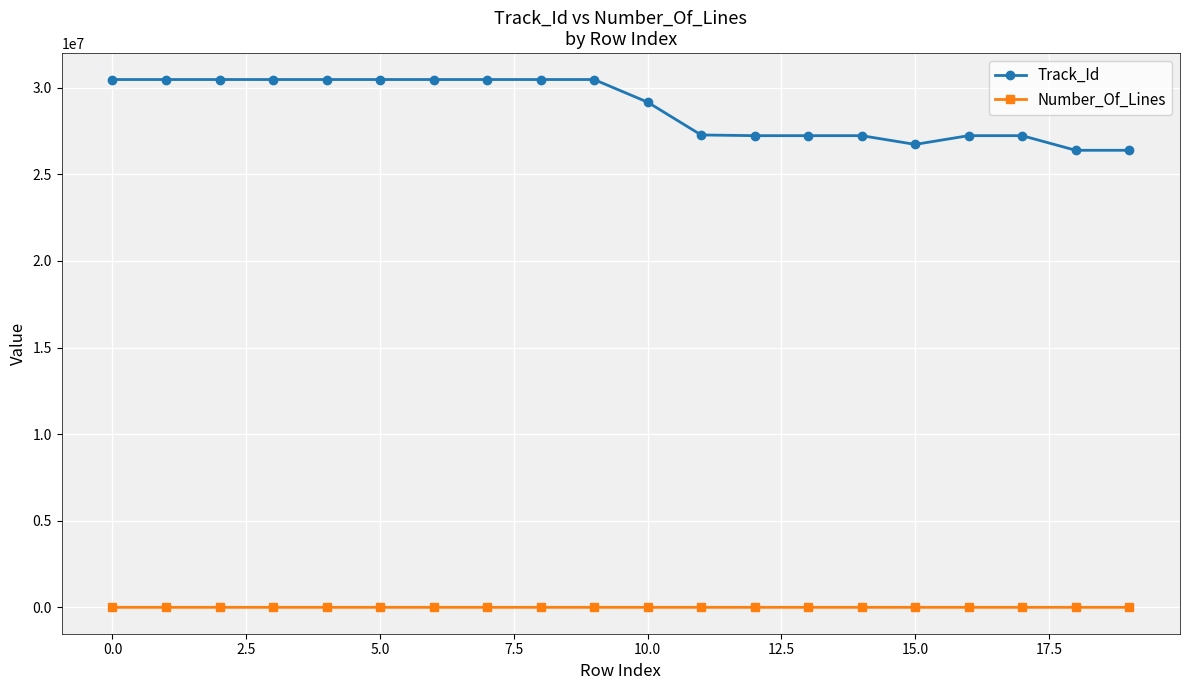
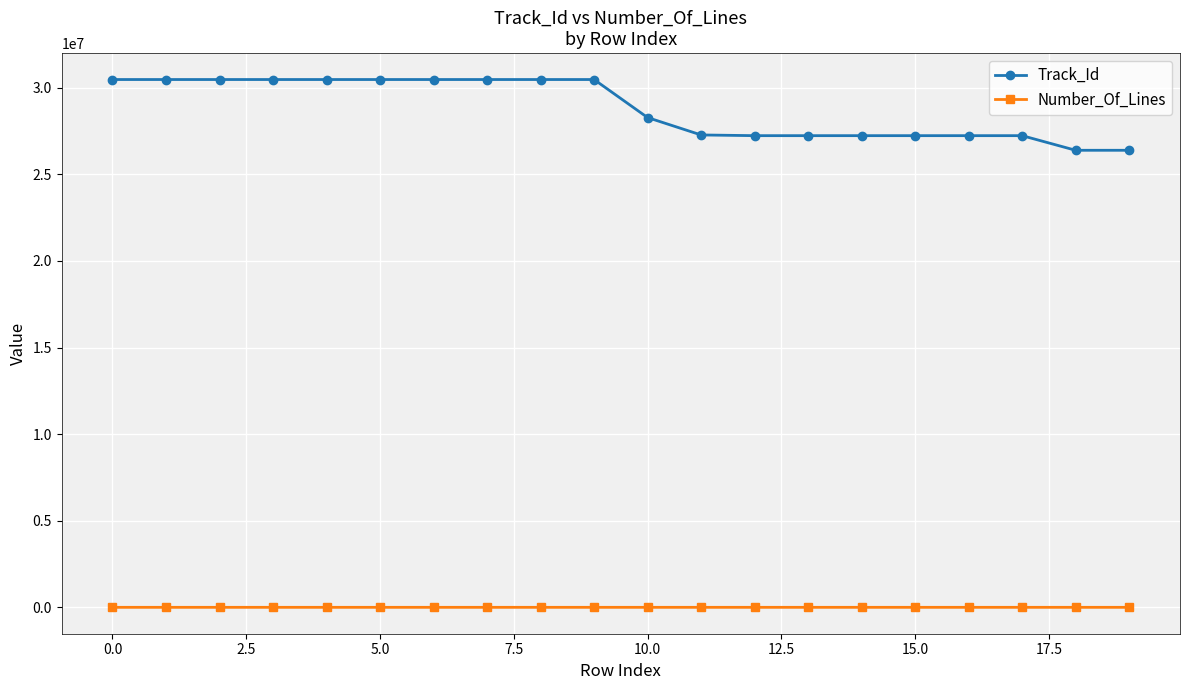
  {
    "Track_Id": {
      "0.0": 30500000,
      "5.0": 30500000,
-     "10.0": 29200000,
-     "15.0": 26700000
+     "10.0": 28300000,
+     "15.0": 27200000
    },
    "Number_Of_Lines": {
      "0.0": 0,
      "5.0": 0,
      "10.0": 0,
      "15.0": 0
    }
  }
